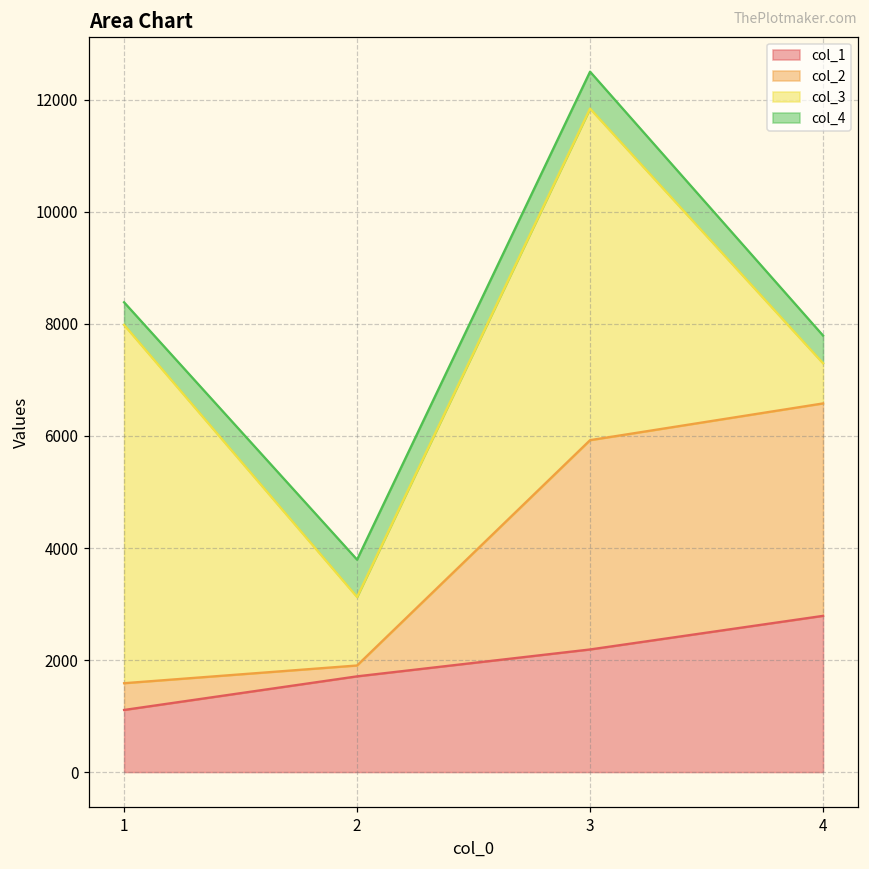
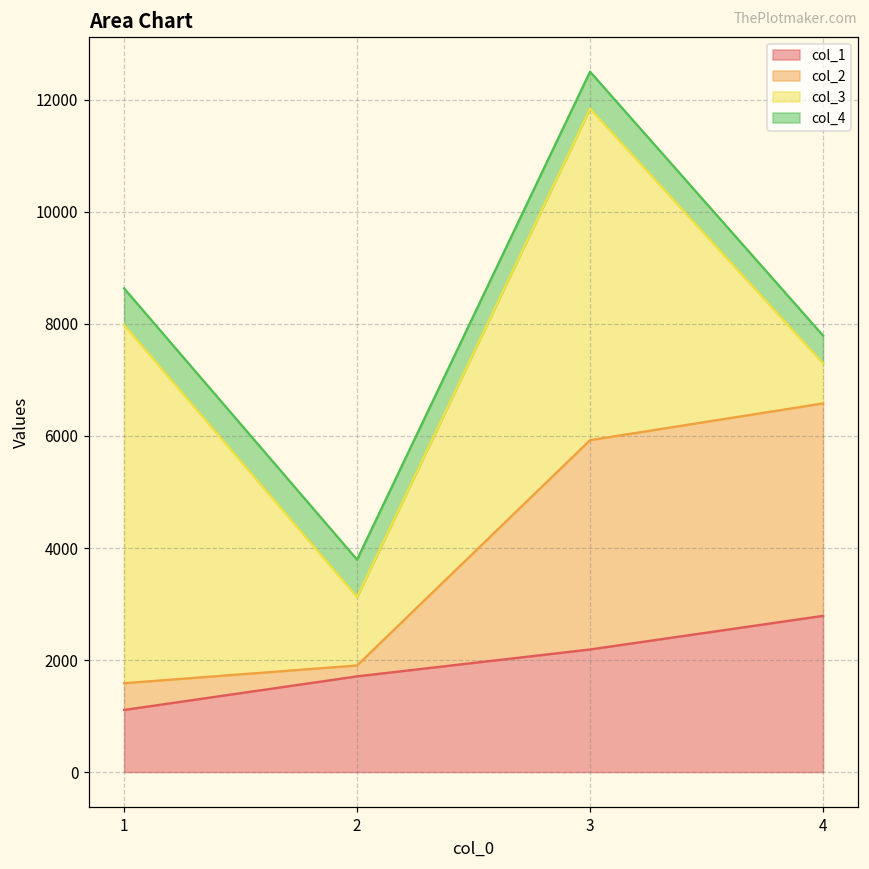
  {
    "col_4": {
-     "1": 400,
+     "1": 700,
      "2": 700,
      "3": 700,
      "4": 500
    }
  }
